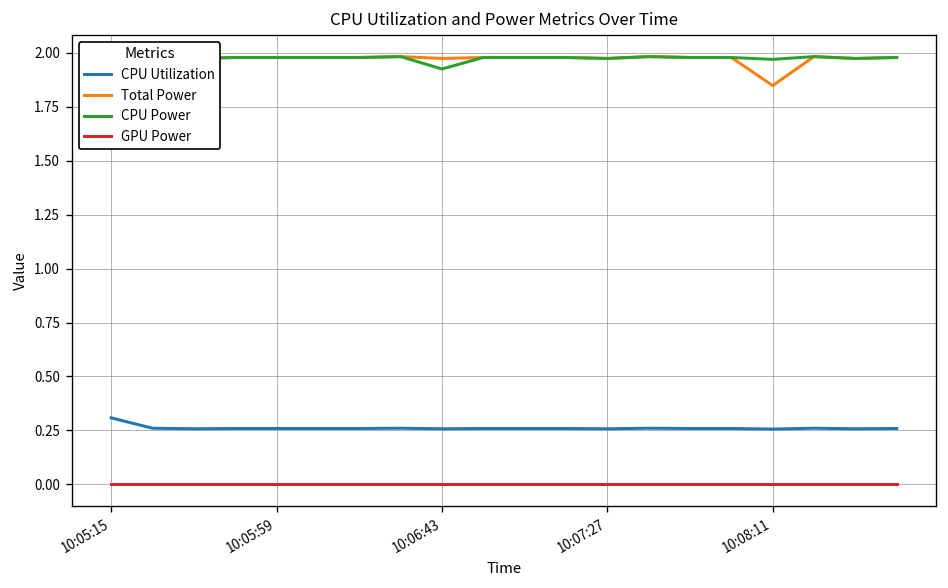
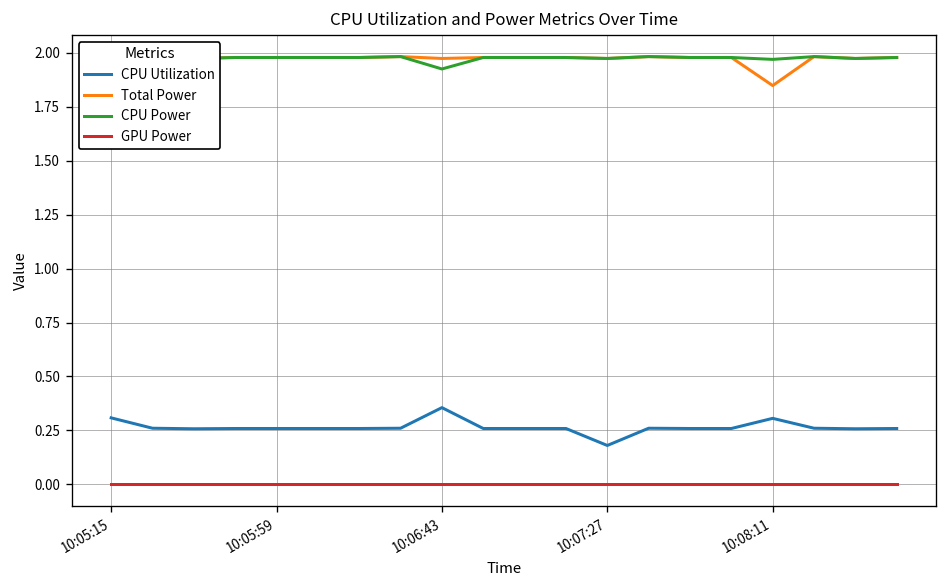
  {
    "CPU Utilization": {
      "10:05:15": 0.31,
      "10:05:59": 0.26,
-     "10:06:43": 0.26,
-     "10:07:27": 0.26,
-     "10:08:11": 0.26
+     "10:06:43": 0.36,
+     "10:07:27": 0.18,
+     "10:08:11": 0.31
    },
    "Total Power": {
      "10:06:43": 1.97,
      "10:08:11": 1.85
    },
    "CPU Power": {
      "10:06:43": 1.92,
      "10:08:11": 1.97
    },
    "GPU Power": {
      "10:05:15": 0.00,
      "10:05:59": 0.00,
      "10:06:43": 0.00,
      "10:07:27": 0.00,
      "10:08:11": 0.00
    }
  }
